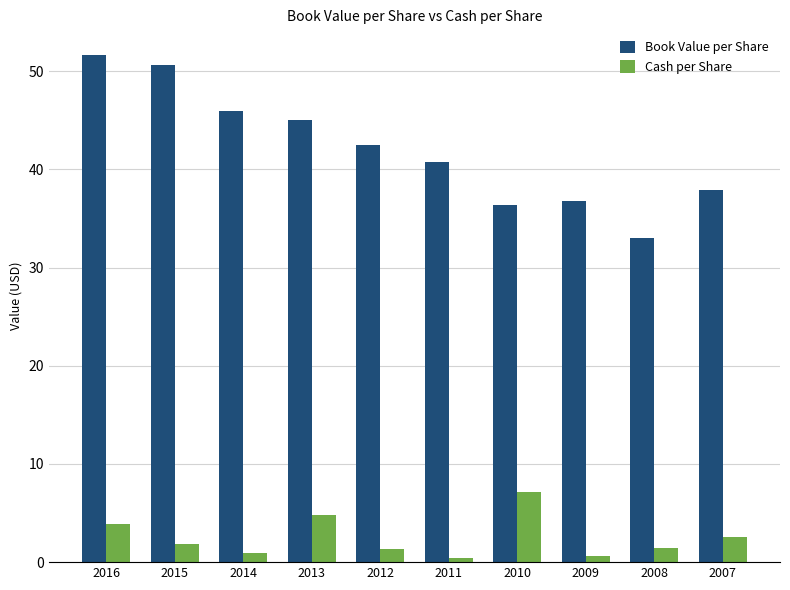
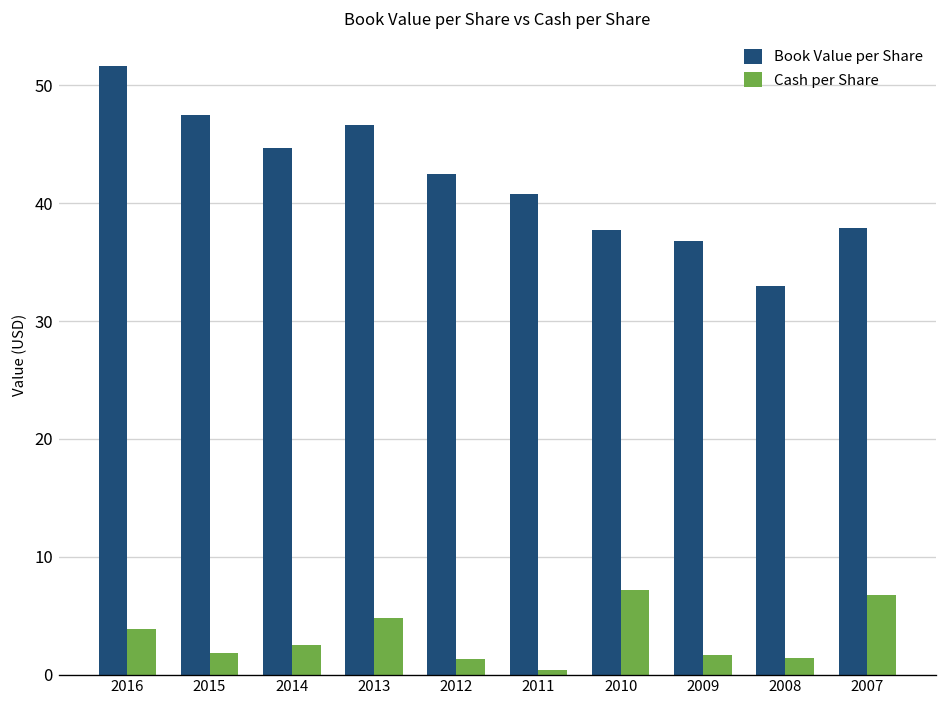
  {
    "Book Value per Share": {
      "2016": 52,
-     "2015": 51,
-     "2014": 46,
-     "2013": 45,
+     "2015": 47,
+     "2014": 45,
+     "2013": 47,
      "2012": 42,
      "2011": 41,
-     "2010": 36,
+     "2010": 38,
      "2009": 37,
      "2008": 33,
      "2007": 38
    },
    "Cash per Share": {
      "2016": 4,
      "2015": 2,
-     "2014": 1,
+     "2014": 2,
      "2013": 5,
      "2012": 1,
      "2011": 0,
      "2010": 7,
-     "2009": 1,
+     "2009": 2,
      "2008": 1,
-     "2007": 3
+     "2007": 7
    }
  }
